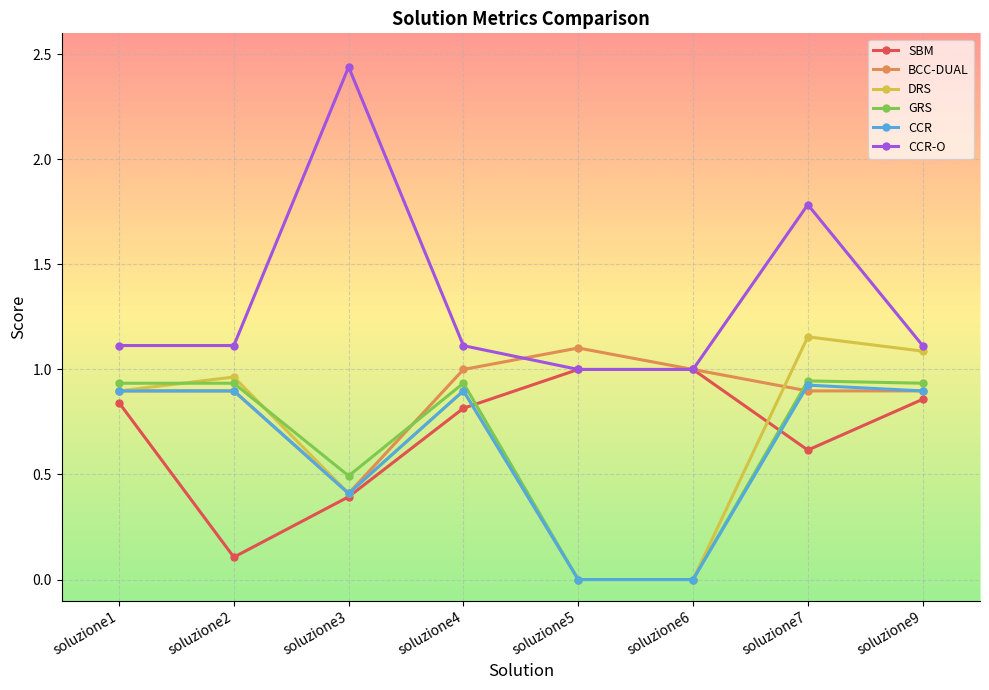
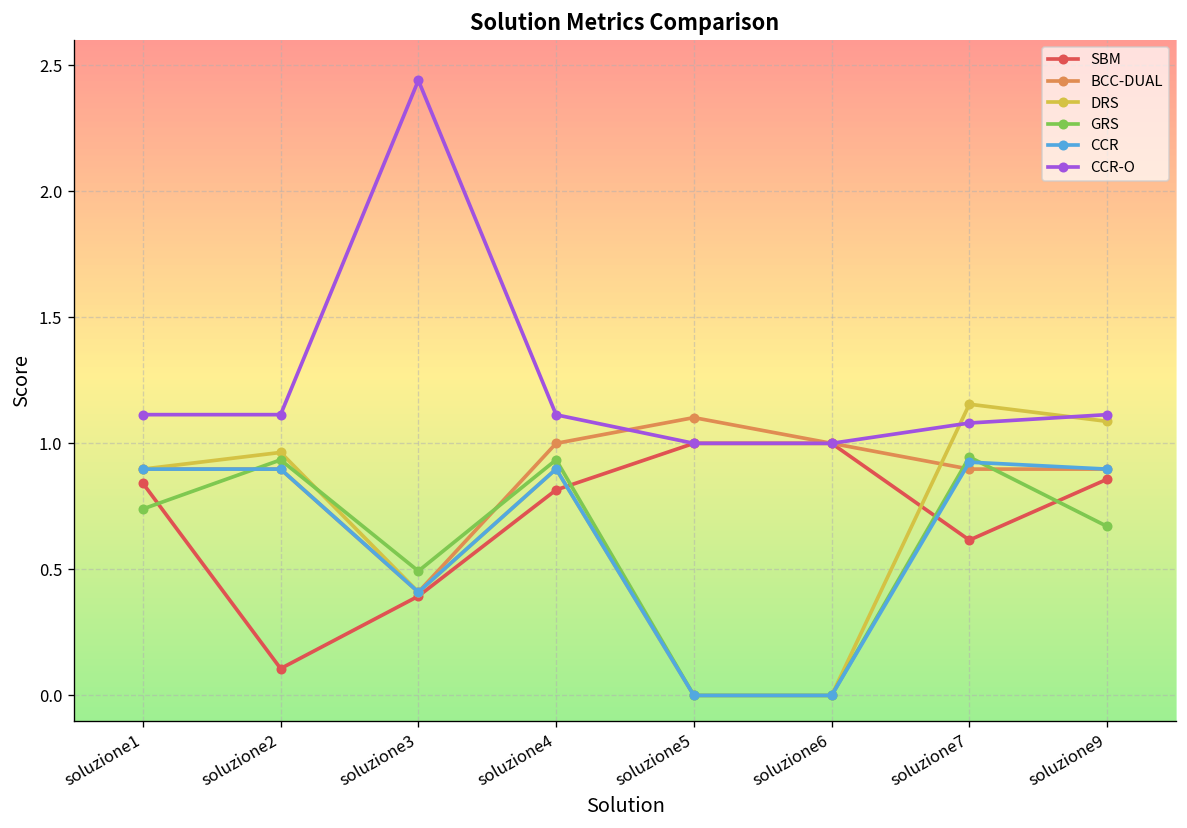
  {
    "GRS": {
-     "soluzione1": 0.93,
+     "soluzione1": 0.74,
      "soluzione2": 0.93,
      "soluzione3": 0.49,
      "soluzione4": 0.93,
      "soluzione7": 0.95,
-     "soluzione9": 0.93
+     "soluzione9": 0.67
    },
    "CCR": {
      "soluzione7": 0.93
    },
    "CCR-O": {
      "soluzione1": 1.11,
      "soluzione2": 1.11,
      "soluzione3": 2.44,
      "soluzione4": 1.11,
-     "soluzione7": 1.78,
+     "soluzione7": 1.08,
      "soluzione9": 1.11
    }
  }
